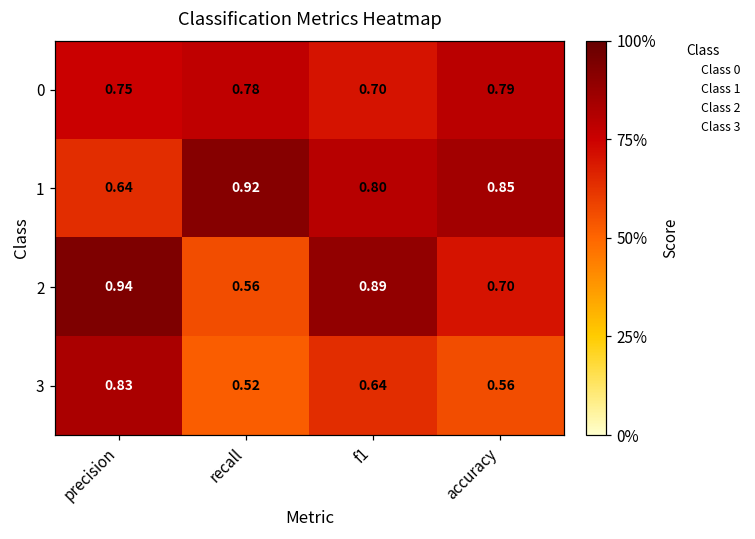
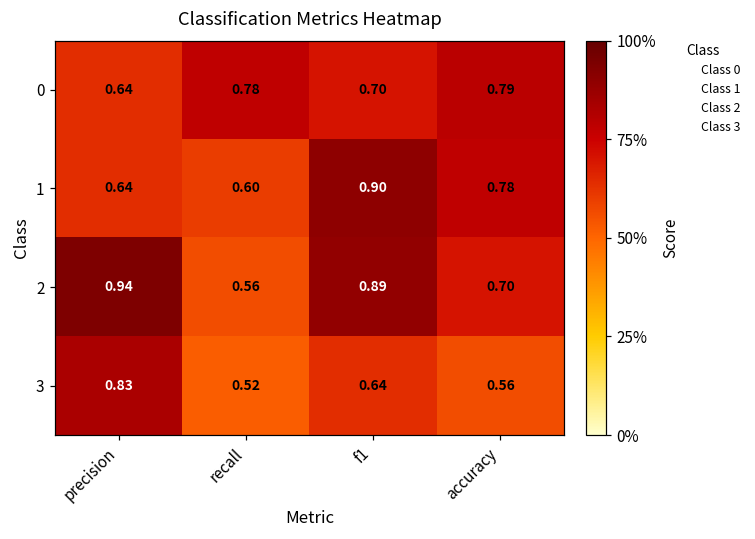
  {
    "0": {
-     "precision": 0.75,
+     "precision": 0.64,
      "recall": 0.78,
      "f1": 0.70,
      "accuracy": 0.79
    },
    "1": {
      "precision": 0.64,
-     "recall": 0.92,
-     "f1": 0.80,
-     "accuracy": 0.85
+     "recall": 0.60,
+     "f1": 0.90,
+     "accuracy": 0.78
    },
    "2": {
      "precision": 0.94,
      "recall": 0.56,
      "f1": 0.89,
      "accuracy": 0.70
    },
    "3": {
      "precision": 0.83,
      "recall": 0.52,
      "f1": 0.64,
      "accuracy": 0.56
    }
  }
